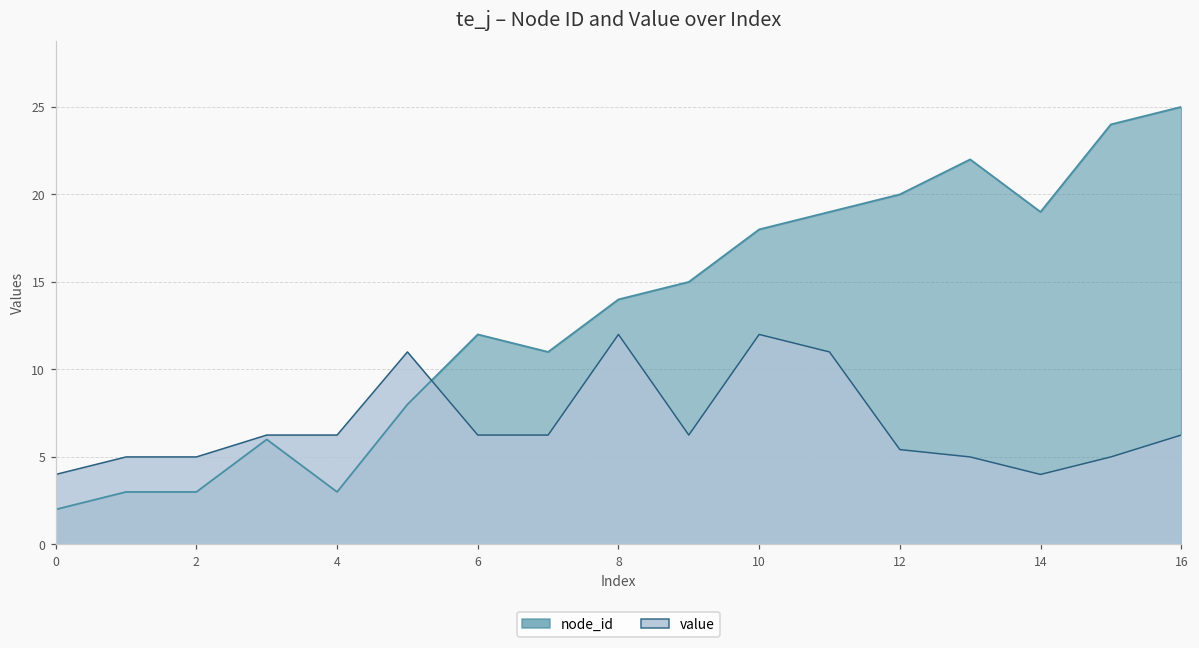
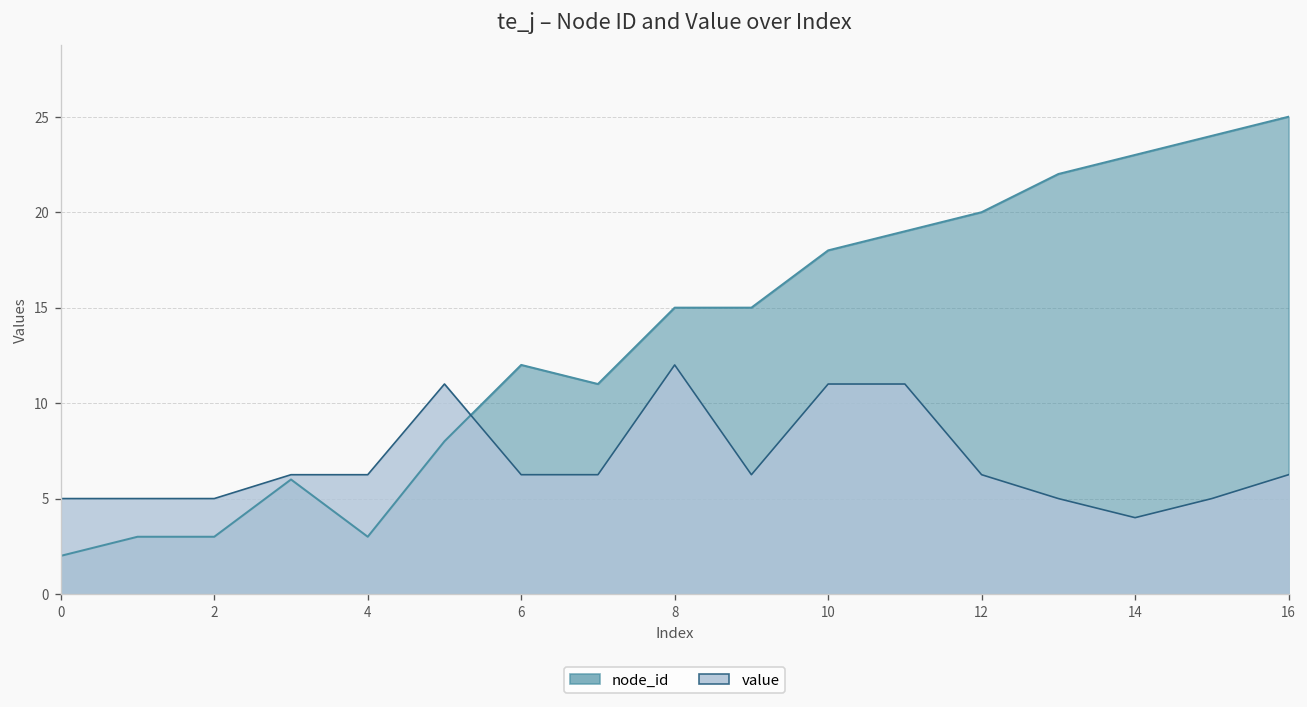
  {
    "node_id": {
      "0": 2,
      "2": 3,
      "4": 3,
      "6": 12,
-     "8": 14,
+     "8": 15,
      "10": 18,
      "12": 20,
-     "14": 19,
+     "14": 23,
      "16": 25
    },
    "value": {
-     "0": 4,
+     "0": 5,
      "2": 5.0,
      "4": 6.3,
      "6": 6.3,
      "8": 12.0,
-     "10": 12,
-     "12": 5.4,
+     "10": 11,
+     "12": 6.3,
      "14": 4.0,
      "16": 6.3
    }
  }
